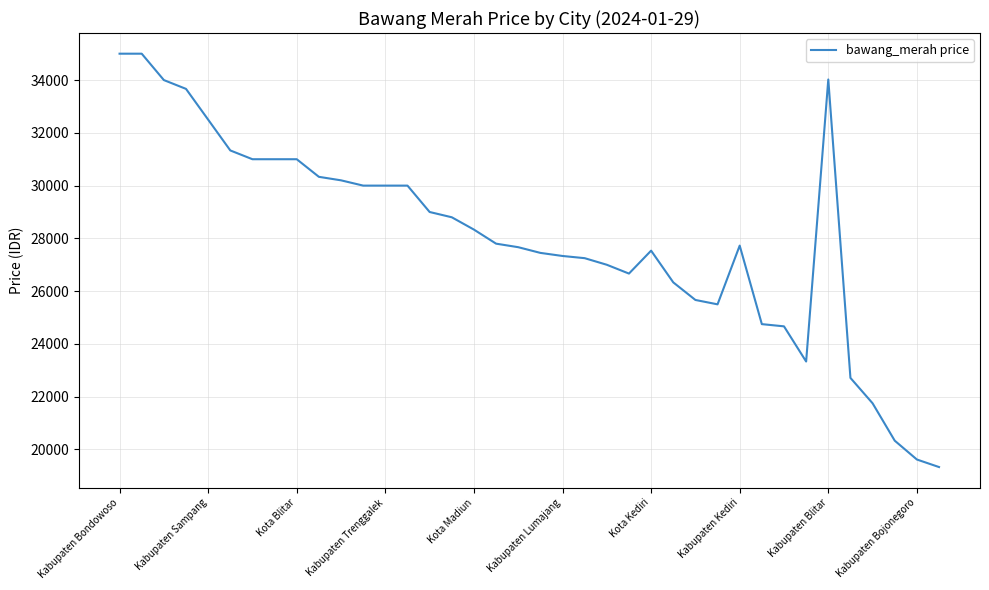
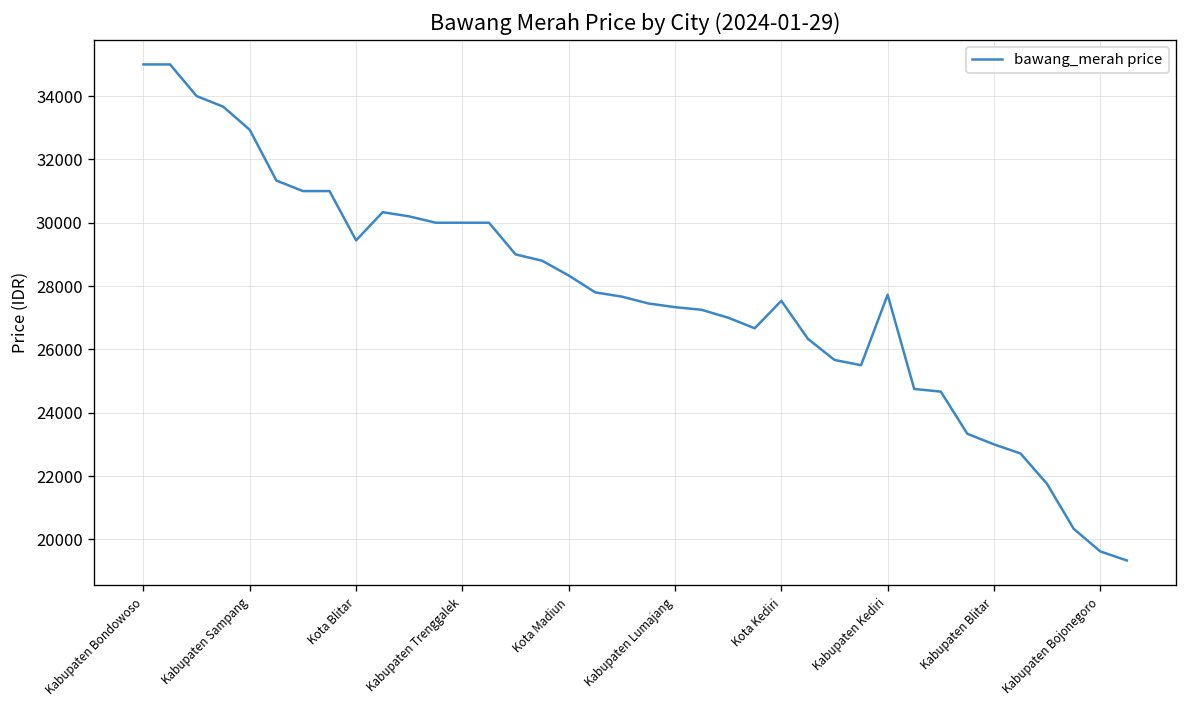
  {
    "Kabupaten Bondowoso": 35000,
-   "Kabupaten Sampang": 32500,
-   "Kota Blitar": 31000,
+   "Kabupaten Sampang": 32900,
+   "Kota Blitar": 29400,
    "Kabupaten Trenggalek": 30000,
    "Kota Madiun": 28300,
    "Kabupaten Lumajang": 27300,
    "Kota Kediri": 27500,
    "Kabupaten Kediri": 27700,
-   "Kabupaten Blitar": 34000,
+   "Kabupaten Blitar": 23000,
    "Kabupaten Bojonegoro": 19600
  }
